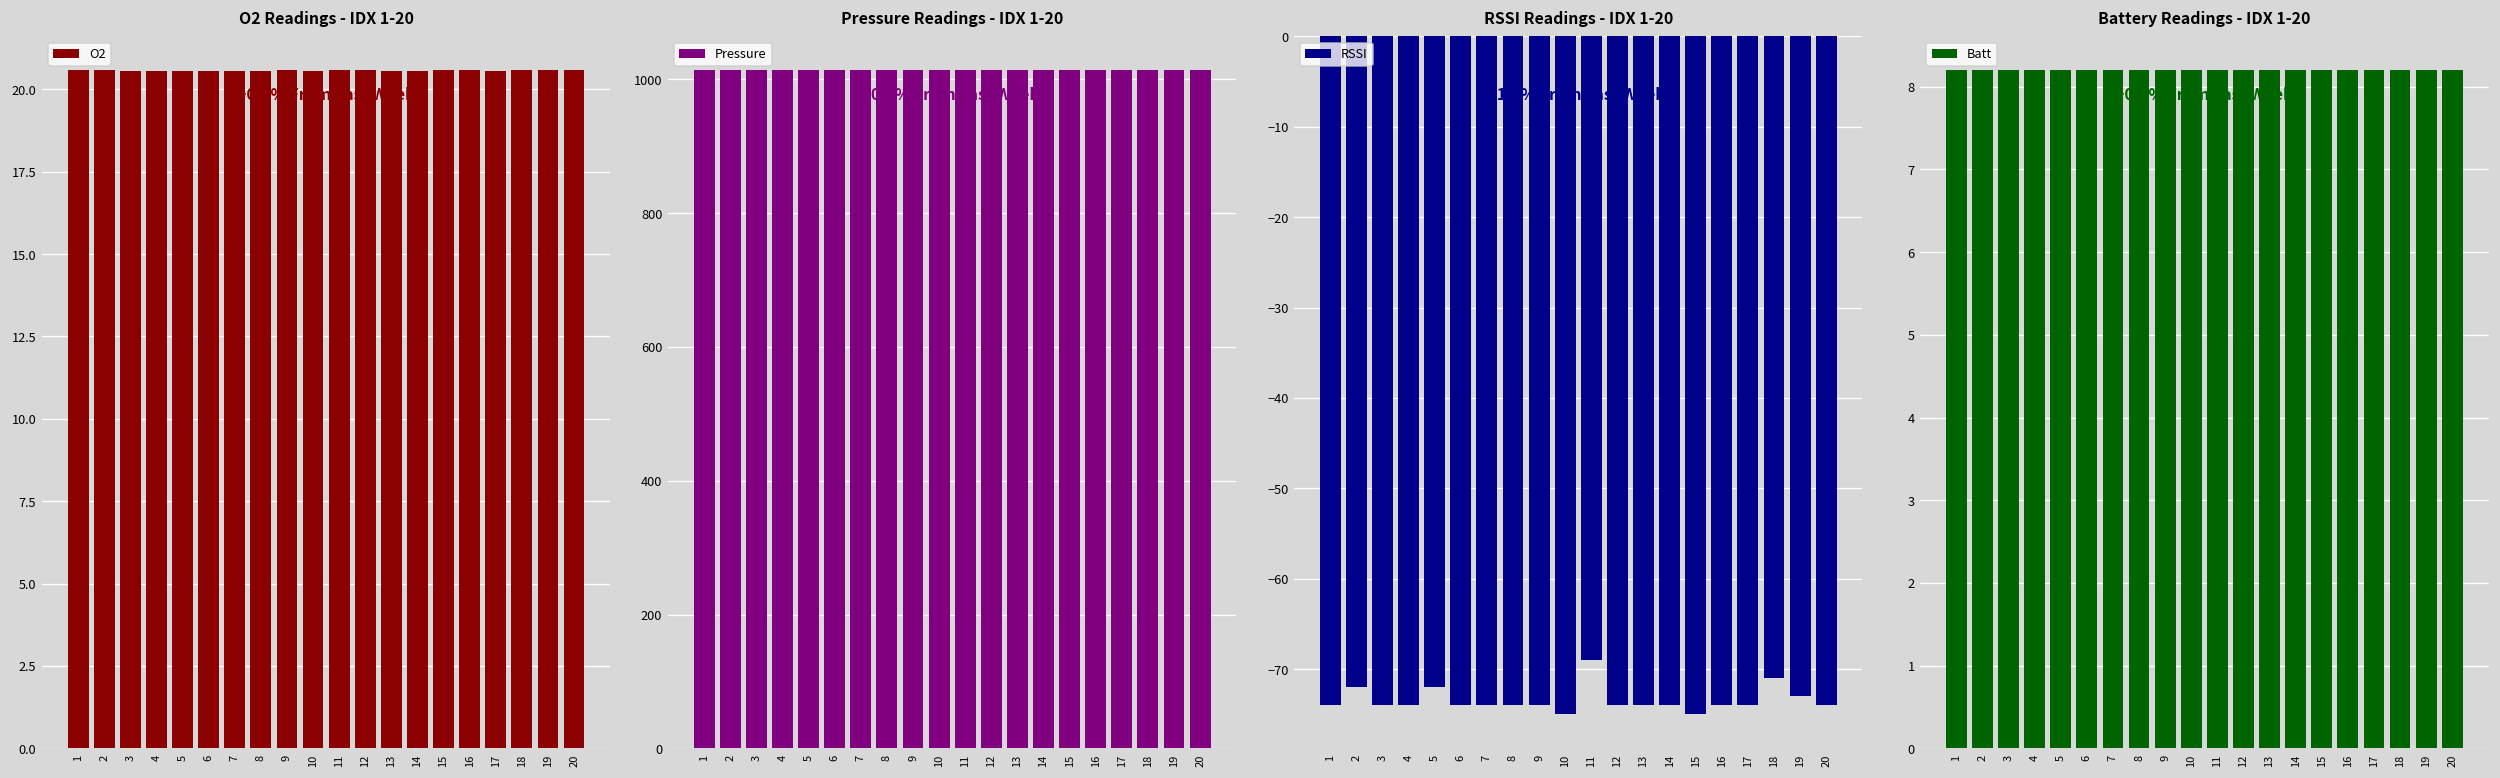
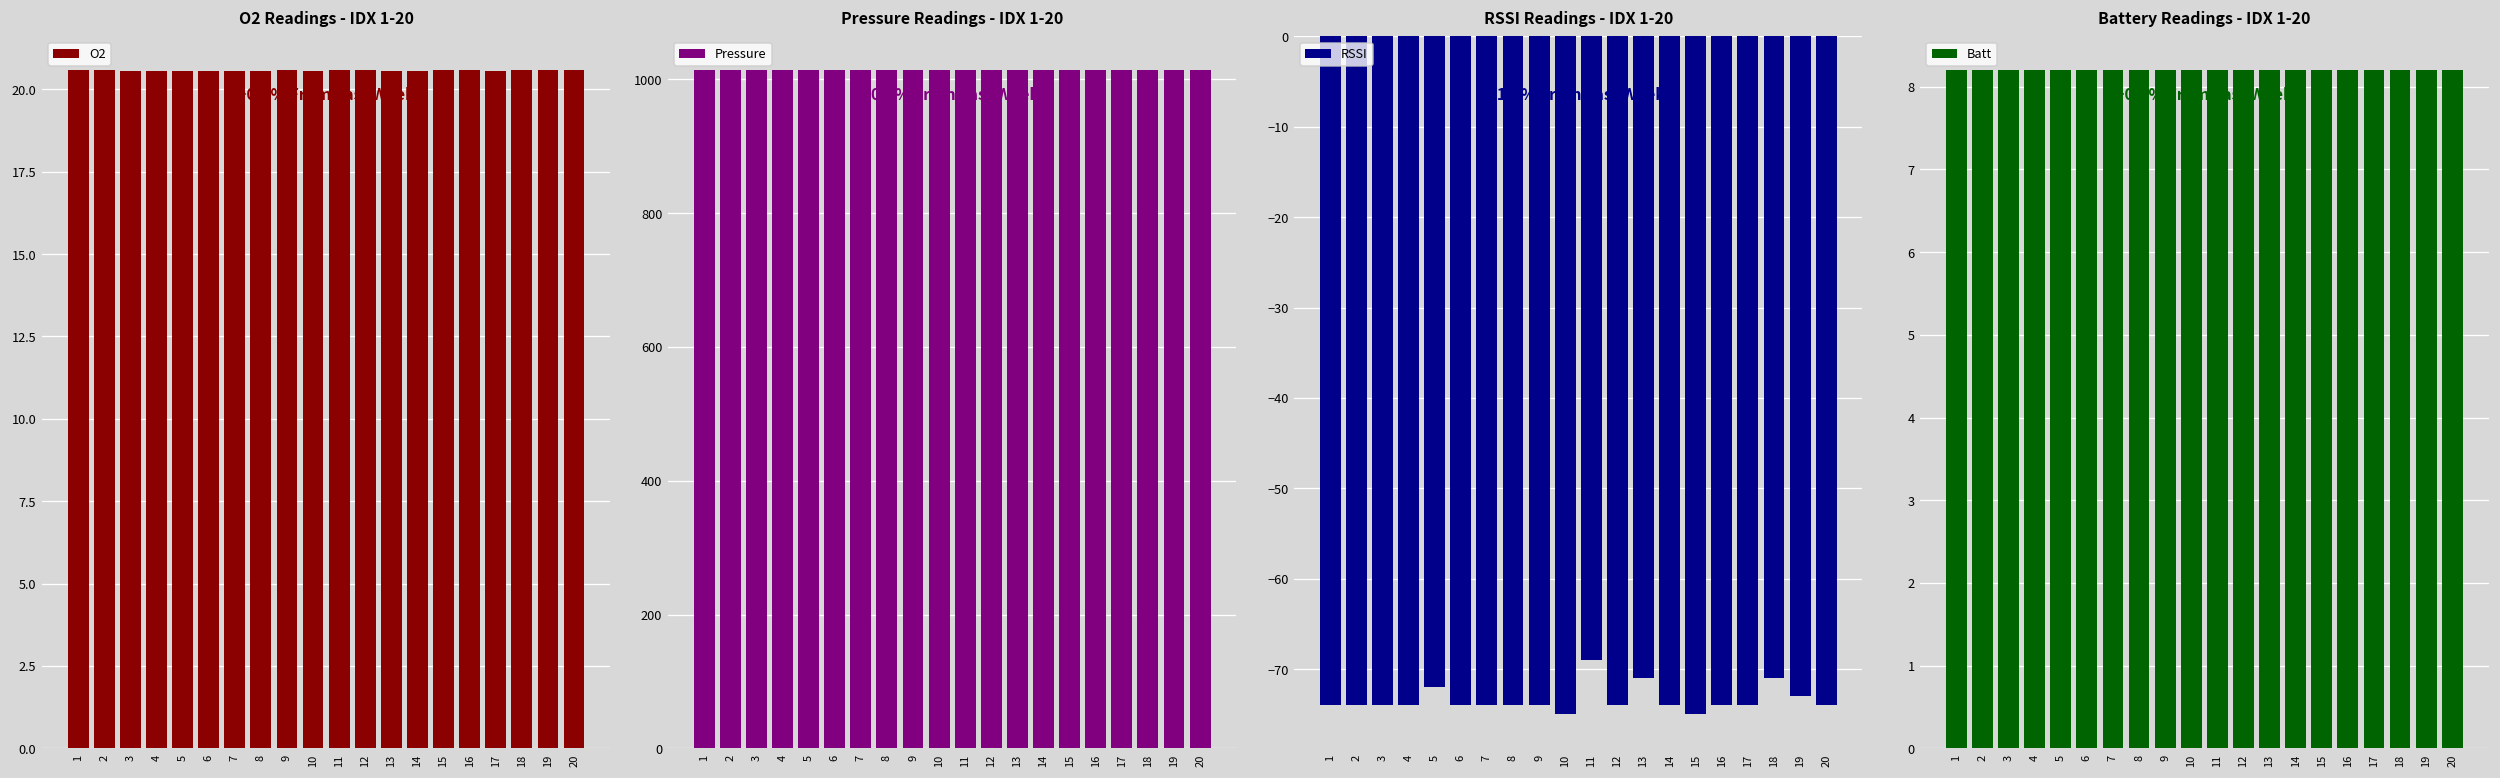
  {
    "O2 Readings - IDX 1-20": {
      "1": 20.6,
      "2": 20.6,
      "3": 20.6,
      "4": 20.6,
      "5": 20.6,
      "6": 20.6,
      "7": 20.6,
      "8": 20.6,
      "9": 20.6,
      "10": 20.6,
      "11": 20.6,
      "12": 20.6,
      "13": 20.6,
      "14": 20.6,
      "15": 20.6,
      "16": 20.6,
      "17": 20.6,
      "18": 20.6,
      "19": 20.6,
      "20": 20.6
    },
    "Pressure Readings - IDX 1-20": {
      "1": 1010,
      "2": 1010,
      "3": 1010,
      "4": 1010,
      "5": 1010,
      "6": 1010,
      "7": 1010,
      "8": 1010,
      "9": 1010,
      "10": 1010,
      "11": 1010,
      "12": 1010,
      "13": 1010,
      "14": 1010,
      "15": 1010,
      "16": 1010,
      "17": 1010,
      "18": 1010,
      "19": 1010,
      "20": 1010
    },
    "RSSI Readings - IDX 1-20": {
      "1": -74,
-     "2": -72,
+     "2": -74,
      "3": -74,
      "4": -74,
      "5": -72,
      "6": -74,
      "7": -74,
      "8": -74,
      "9": -74,
      "10": -75,
      "11": -69,
      "12": -74,
-     "13": -74,
+     "13": -71,
      "14": -74,
      "15": -75,
      "16": -74,
      "17": -74,
      "18": -71,
      "19": -73,
      "20": -74
    },
    "Battery Readings - IDX 1-20": {
      "1": 8.2,
      "2": 8.2,
      "3": 8.2,
      "4": 8.2,
      "5": 8.2,
      "6": 8.2,
      "7": 8.2,
      "8": 8.2,
      "9": 8.2,
      "10": 8.2,
      "11": 8.2,
      "12": 8.2,
      "13": 8.2,
      "14": 8.2,
      "15": 8.2,
      "16": 8.2,
      "17": 8.2,
      "18": 8.2,
      "19": 8.2,
      "20": 8.2
    }
  }
